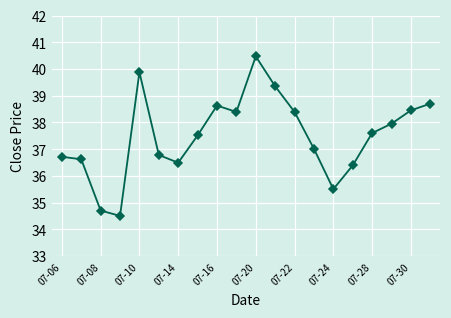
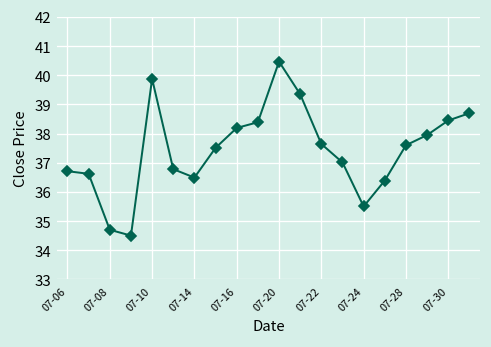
  {
    "07-06": 36.7,
    "07-08": 34.7,
    "07-10": 39.9,
    "07-14": 36.5,
-   "07-16": 38.6,
+   "07-16": 38.2,
    "07-20": 40.5,
-   "07-22": 38.4,
+   "07-22": 37.6,
    "07-24": 35.5,
    "07-28": 37.6,
    "07-30": 38.5
  }
